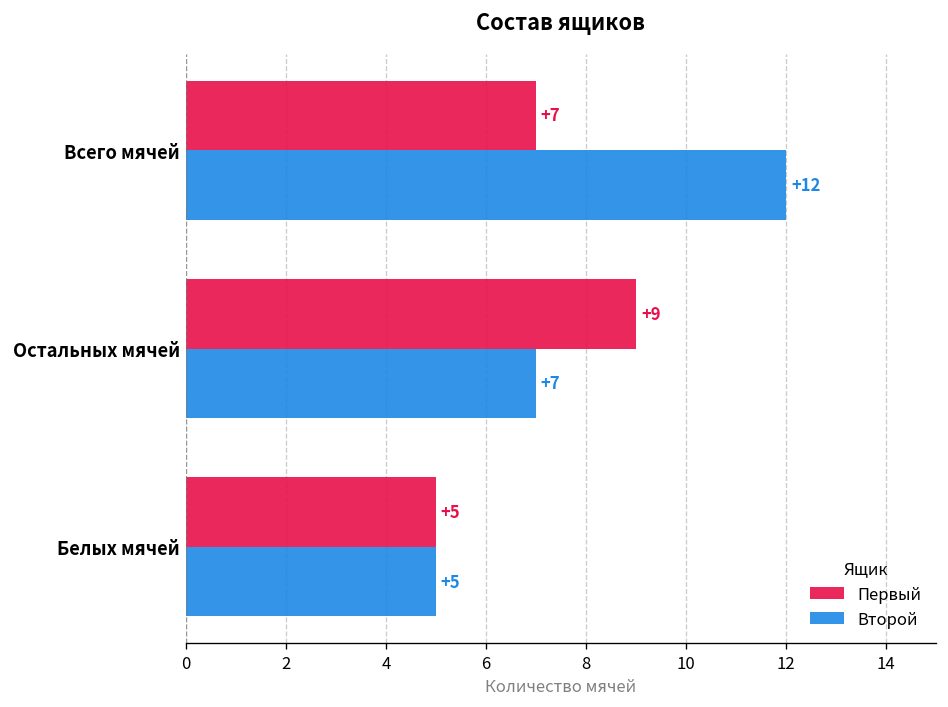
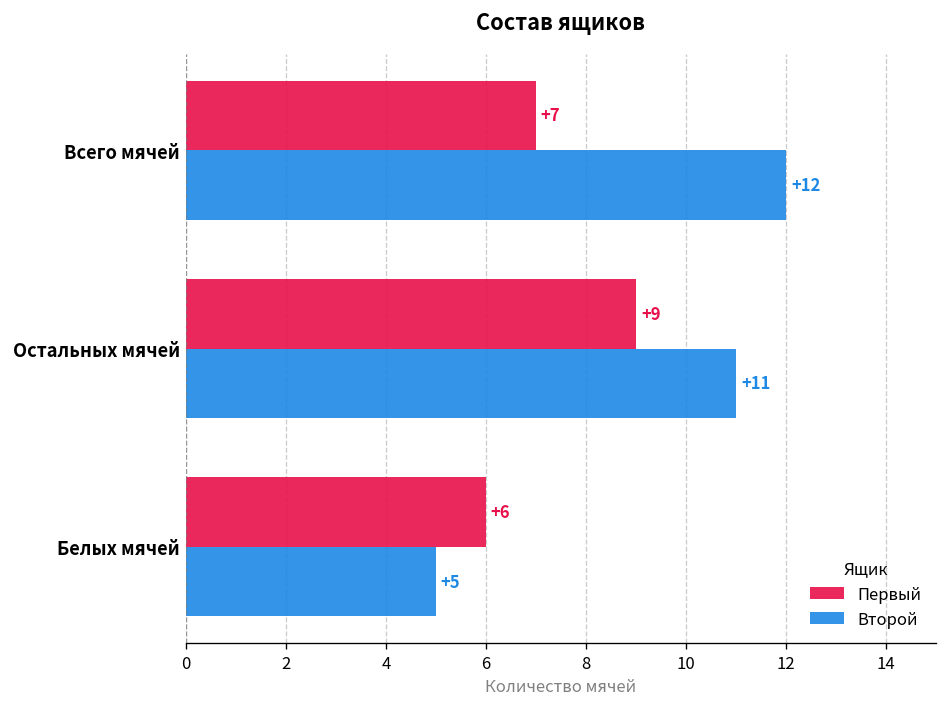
  {
    "Первый": {
      "Всего мячей": "+7",
      "Остальных мячей": "+9",
-     "Белых мячей": "+5"
+     "Белых мячей": "+6"
    },
    "Второй": {
      "Всего мячей": "+12",
-     "Остальных мячей": "+7",
+     "Остальных мячей": "+11",
      "Белых мячей": "+5"
    }
  }
